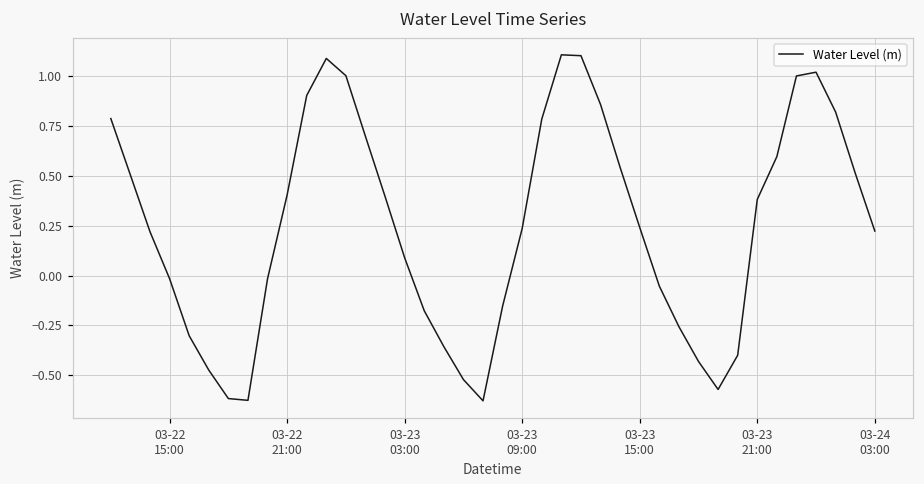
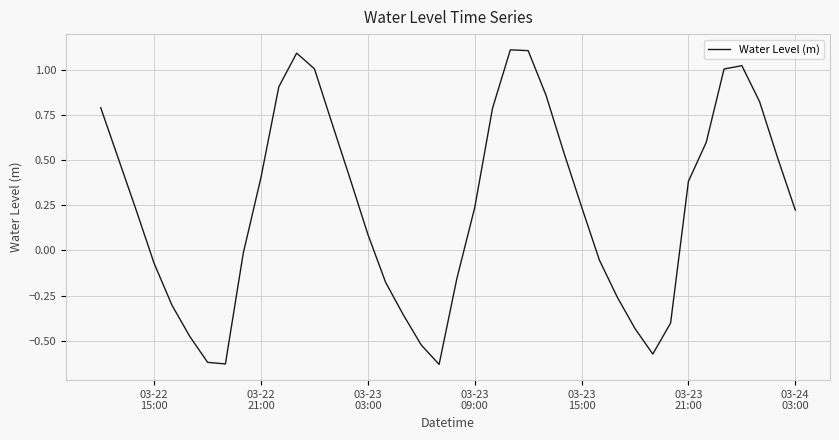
  {
-   "03-22 15:00": -0.02,
+   "03-22 15:00": -0.07,
    "03-22 21:00": 0.40,
    "03-23 03:00": 0.09,
    "03-23 09:00": 0.24,
    "03-23 15:00": 0.24,
    "03-23 21:00": 0.38,
    "03-24 03:00": 0.22
  }
